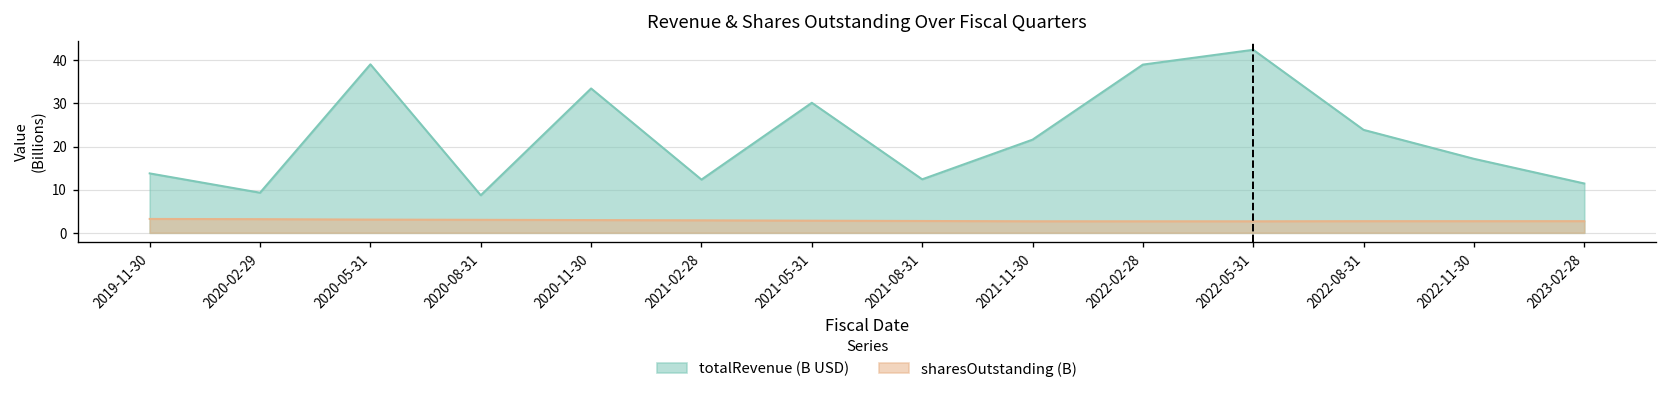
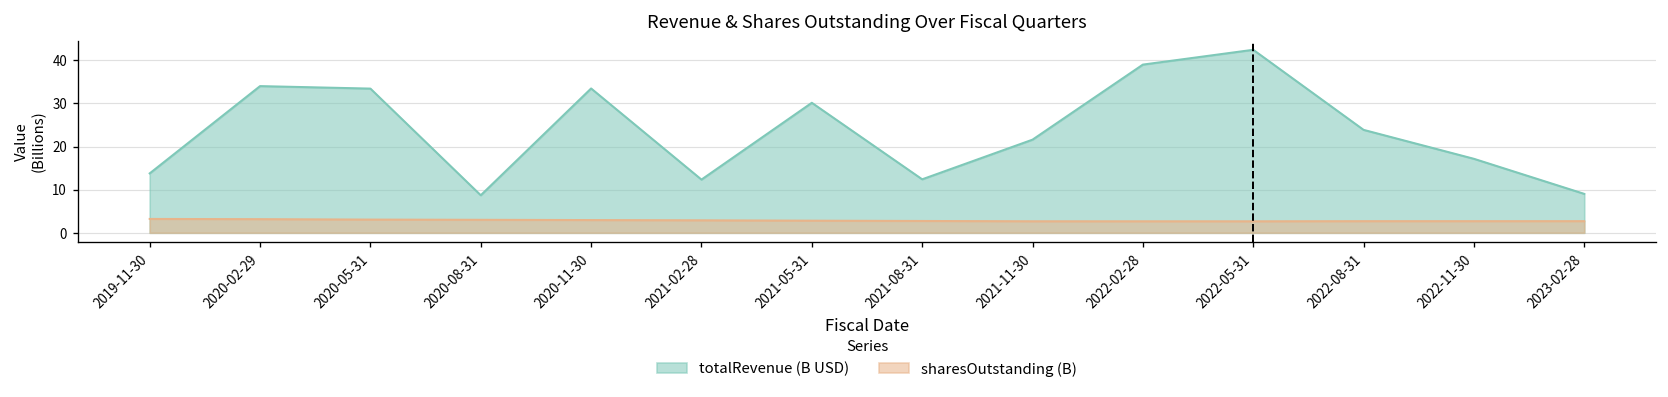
  {
    "totalRevenue (B USD)": {
      "2019-11-30": 14,
-     "2020-02-29": 9,
-     "2020-05-31": 39,
+     "2020-02-29": 34,
+     "2020-05-31": 33,
      "2020-08-31": 9,
      "2020-11-30": 33,
      "2021-02-28": 12,
      "2021-05-31": 30,
      "2021-08-31": 12,
      "2021-11-30": 22,
      "2022-02-28": 39,
      "2022-05-31": 42,
      "2022-08-31": 24,
      "2022-11-30": 17,
-     "2023-02-28": 11
+     "2023-02-28": 9
    },
    "sharesOutstanding (B)": {
      "2019-11-30": 3,
      "2020-02-29": 3,
      "2020-05-31": 3,
      "2020-08-31": 3,
      "2020-11-30": 3,
      "2021-02-28": 3,
      "2021-05-31": 3,
      "2021-08-31": 3,
      "2021-11-30": 3,
      "2022-02-28": 3,
      "2022-05-31": 3,
      "2022-08-31": 3,
      "2022-11-30": 3,
      "2023-02-28": 3
    }
  }
